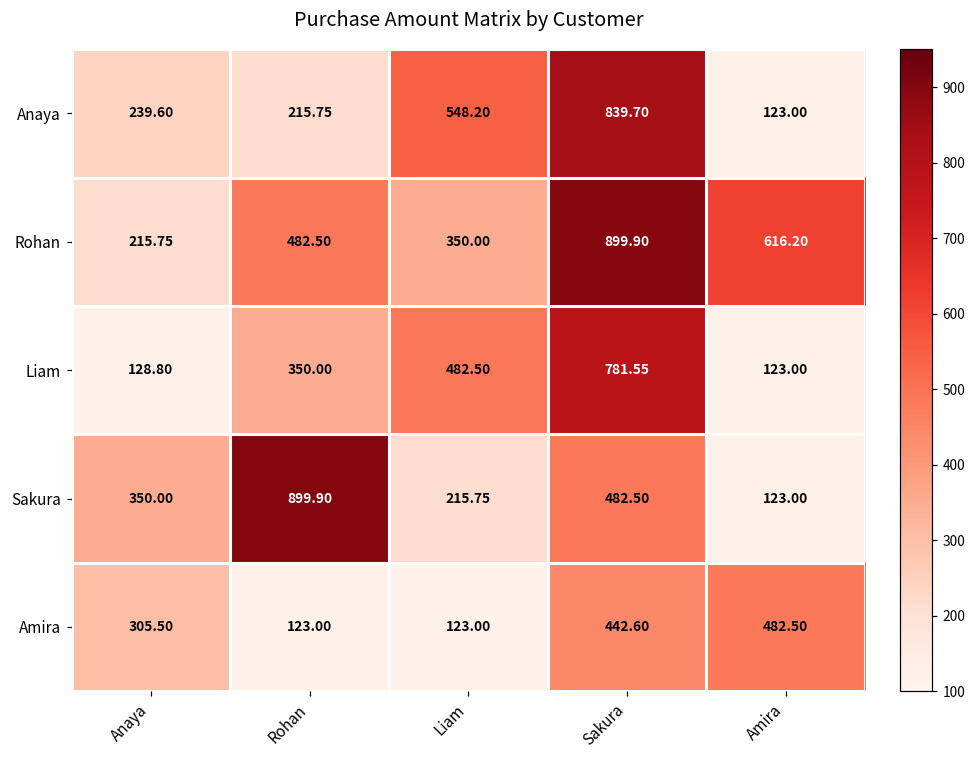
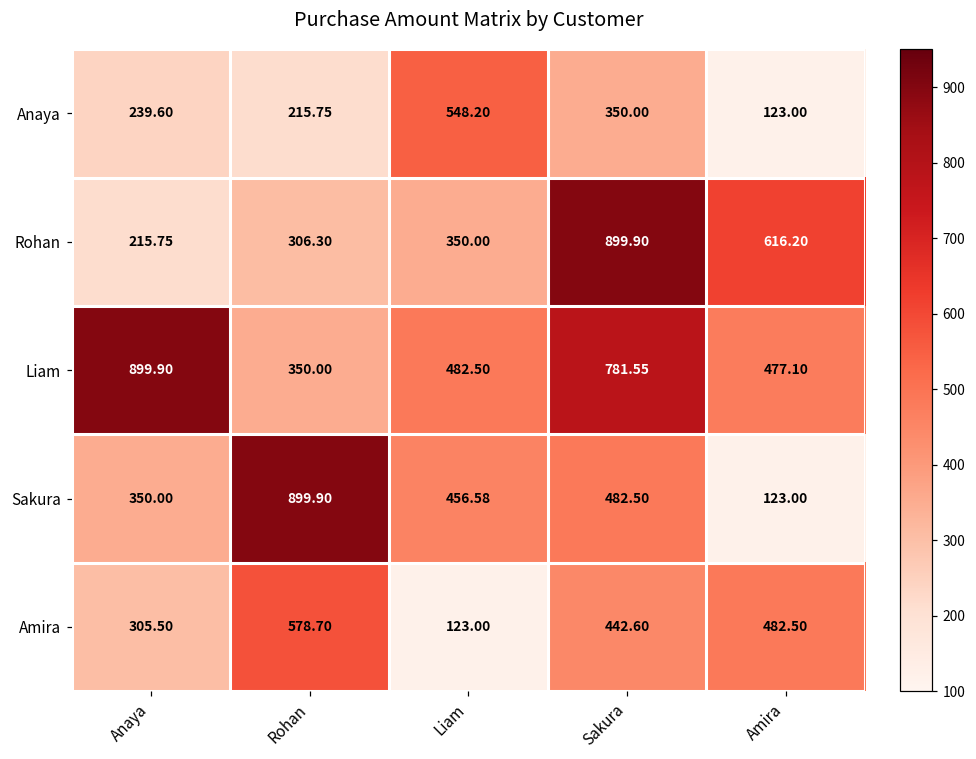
  {
    "Anaya": {
      "Anaya": 239.60,
      "Rohan": 215.75,
      "Liam": 548.20,
-     "Sakura": 839.70,
+     "Sakura": 350.00,
      "Amira": 123.00
    },
    "Rohan": {
      "Anaya": 215.75,
-     "Rohan": 482.50,
+     "Rohan": 306.30,
      "Liam": 350.00,
      "Sakura": 899.90,
      "Amira": 616.20
    },
    "Liam": {
-     "Anaya": 128.80,
+     "Anaya": 899.90,
      "Rohan": 350.00,
      "Liam": 482.50,
      "Sakura": 781.55,
-     "Amira": 123.00
+     "Amira": 477.10
    },
    "Sakura": {
      "Anaya": 350.00,
      "Rohan": 899.90,
-     "Liam": 215.75,
+     "Liam": 456.58,
      "Sakura": 482.50,
      "Amira": 123.00
    },
    "Amira": {
      "Anaya": 305.50,
-     "Rohan": 123.00,
+     "Rohan": 578.70,
      "Liam": 123.00,
      "Sakura": 442.60,
      "Amira": 482.50
    }
  }
